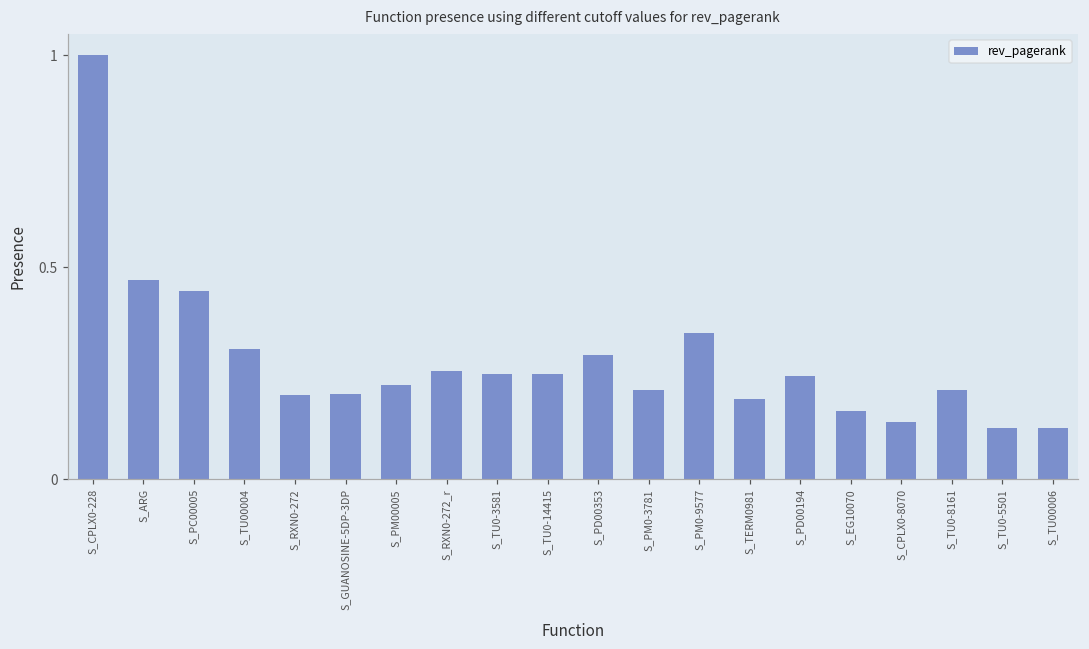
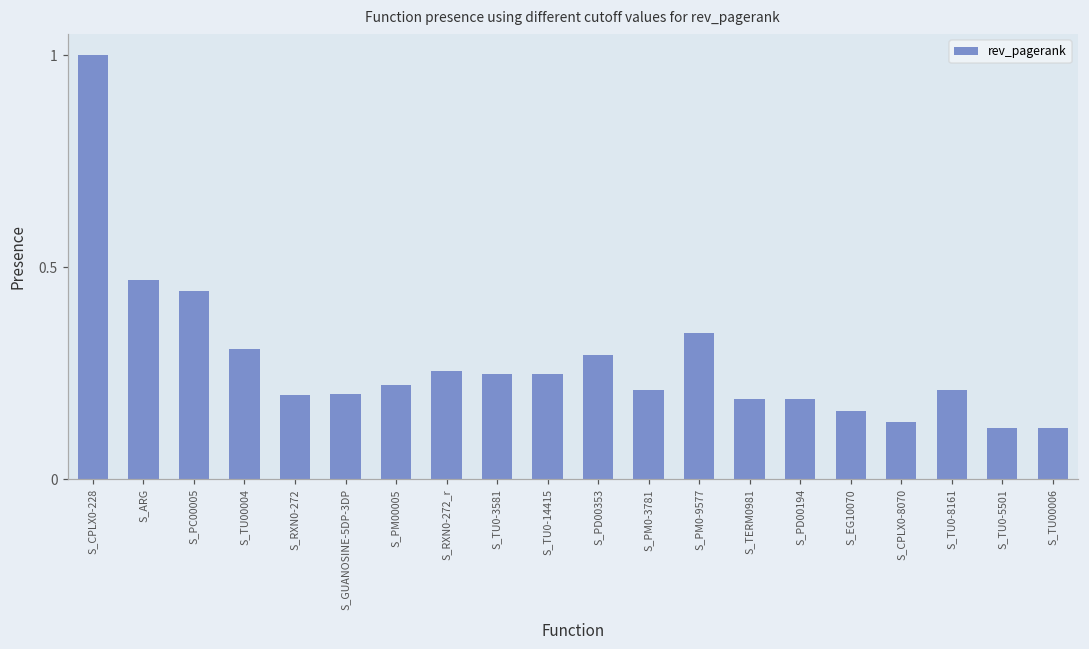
  {
    "S_CPLX0-228": 1.00,
    "S_ARG": 0.47,
    "S_PC00005": 0.44,
    "S_TU00004": 0.31,
    "S_RXN0-272": 0.20,
    "S_GUANOSINE-5DP-3DP": 0.20,
    "S_PM00005": 0.22,
    "S_RXN0-272_r": 0.26,
    "S_TU0-3581": 0.25,
    "S_TU0-14415": 0.25,
    "S_PD00353": 0.29,
    "S_PM0-3781": 0.21,
    "S_PM0-9577": 0.35,
    "S_TERM0981": 0.19,
-   "S_PD00194": 0.24,
+   "S_PD00194": 0.19,
    "S_EG10070": 0.16,
    "S_CPLX0-8070": 0.14,
    "S_TU0-8161": 0.21,
    "S_TU0-5501": 0.12,
    "S_TU00006": 0.12
  }
